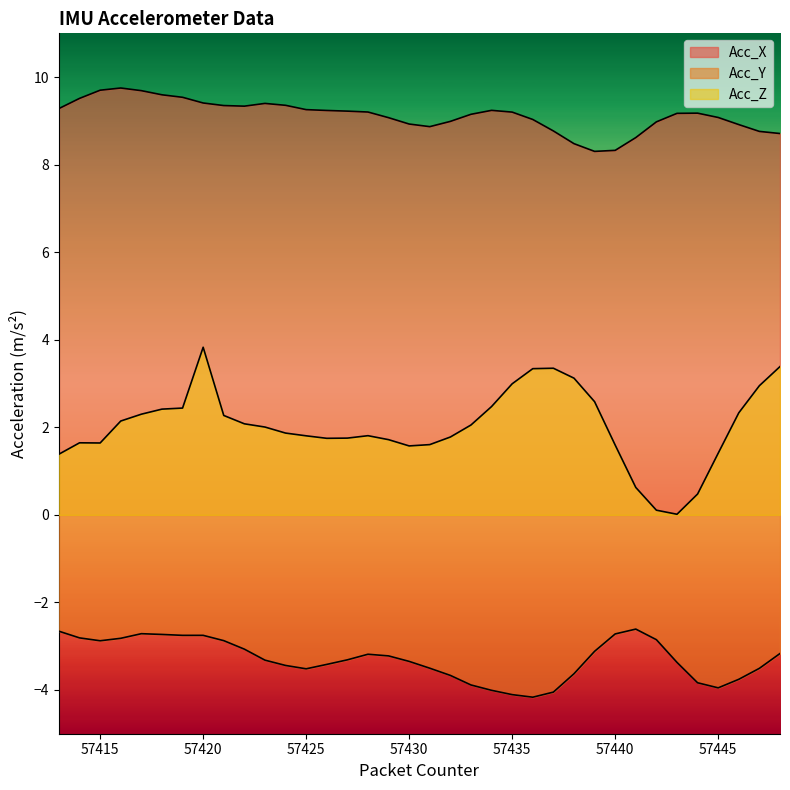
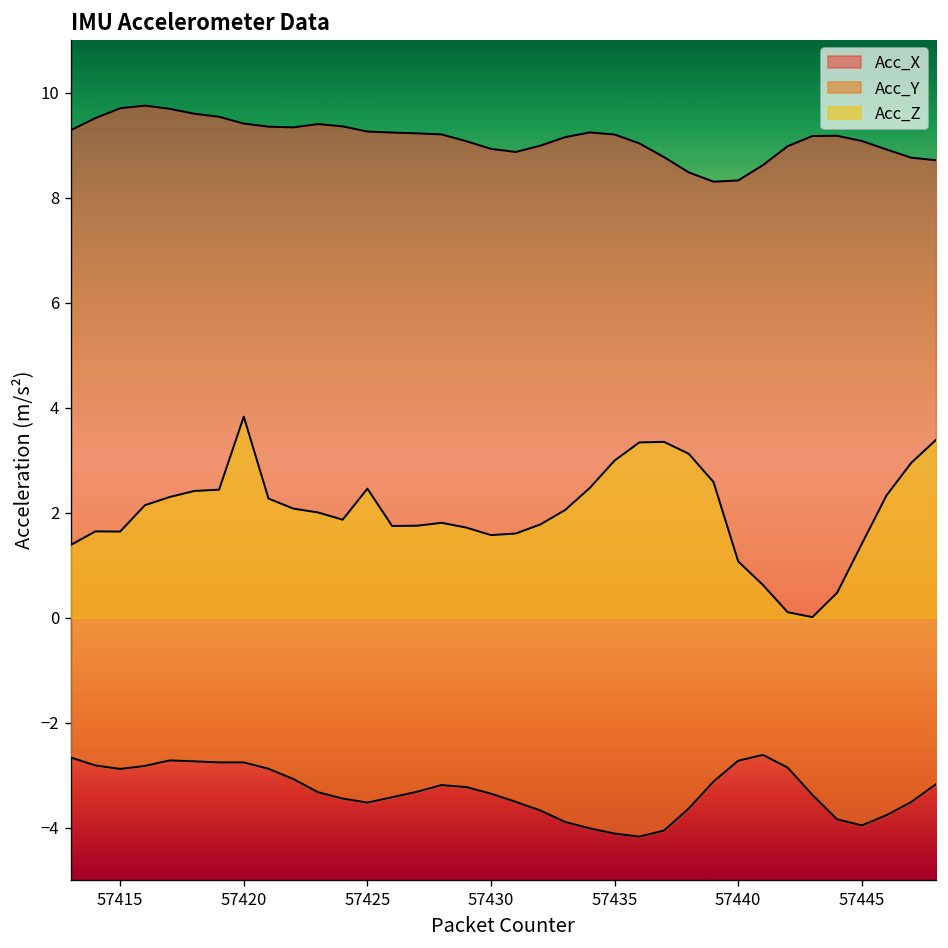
  {
    "Acc_Z": {
      "57415": 1.6,
      "57420": 3.8,
-     "57425": 1.8,
+     "57425": 2.5,
      "57430": 1.6,
      "57435": 3.0,
-     "57440": 1.6,
+     "57440": 1.1,
      "57445": 1.4
    }
  }
